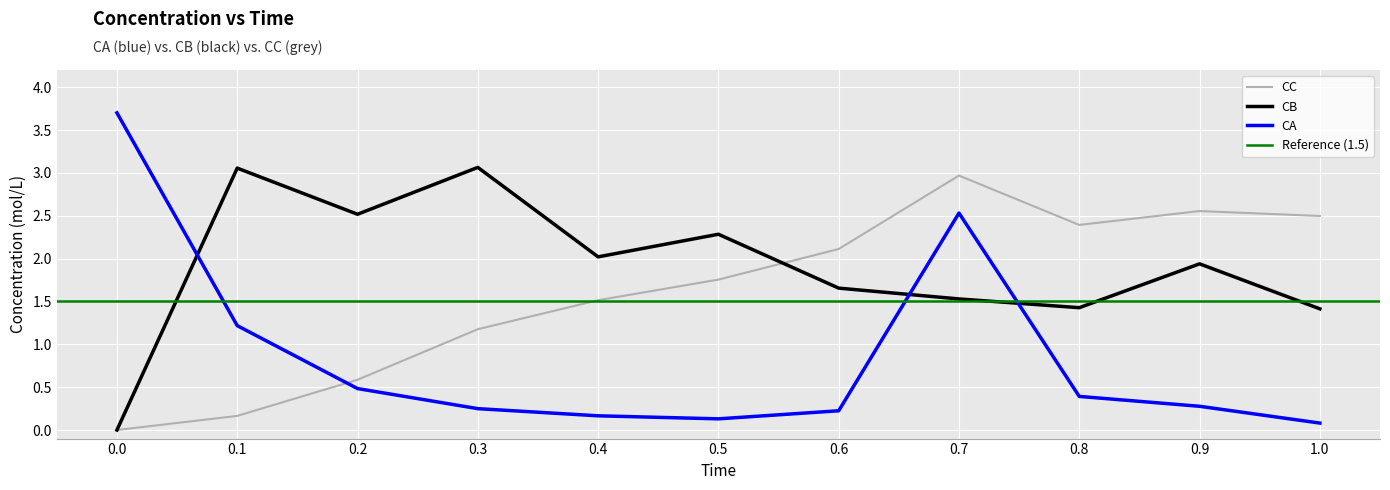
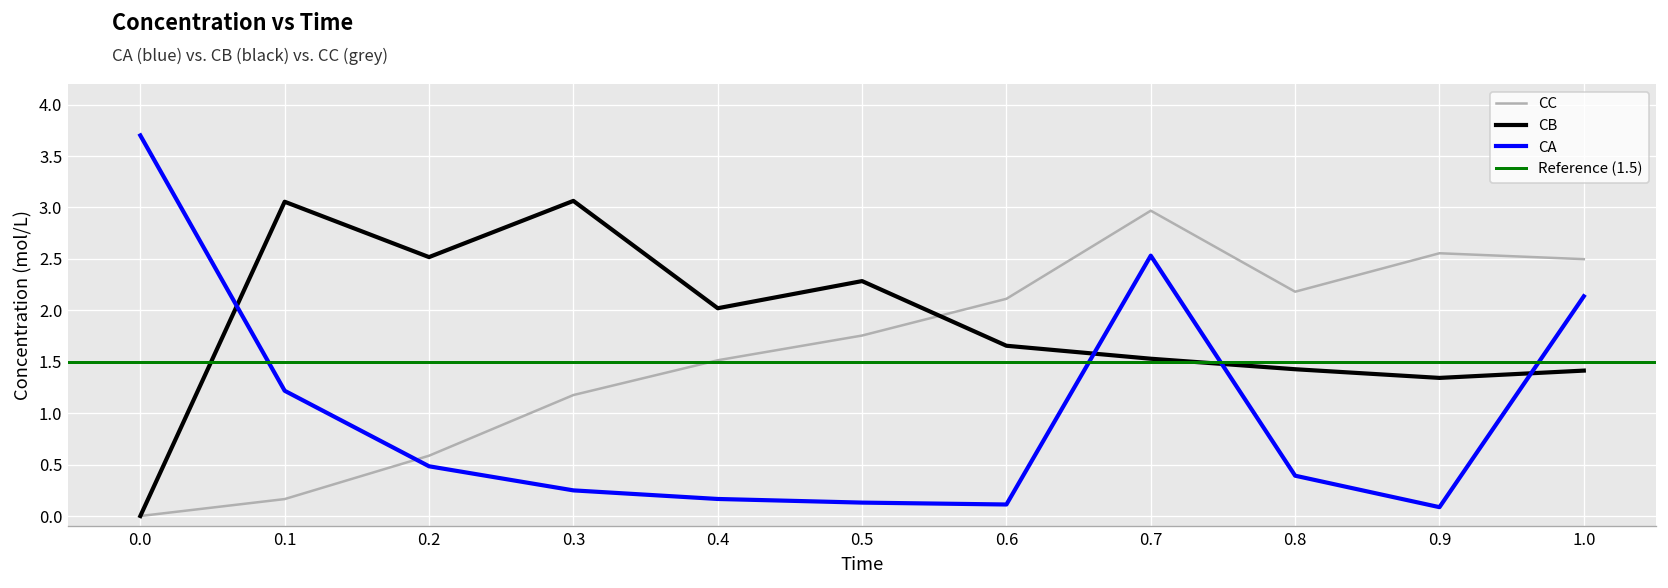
  {
    "CC": {
      "0.1": 0.2,
      "0.2": 0.6,
      "0.3": 1.2,
      "0.4": 1.5,
      "0.5": 1.8,
      "0.6": 2.1,
      "0.7": 3.0,
-     "0.8": 2.4,
+     "0.8": 2.2,
      "0.9": 2.6,
      "1.0": 2.5
    },
    "CB": {
      "0.1": 3.1,
      "0.2": 2.5,
      "0.3": 3.1,
      "0.4": 2.0,
      "0.5": 2.3,
      "0.6": 1.7,
      "0.7": 1.5,
      "0.8": 1.4,
-     "0.9": 1.9,
+     "0.9": 1.3,
      "1.0": 1.4
    },
    "CA": {
      "0.0": 3.7,
      "0.1": 1.2,
      "0.2": 0.5,
      "0.3": 0.2,
      "0.4": 0.2,
      "0.5": 0.1,
-     "0.6": 0.2,
+     "0.6": 0.1,
      "0.7": 2.5,
      "0.8": 0.4,
-     "0.9": 0.3,
-     "1.0": 0.1
+     "0.9": 0.1,
+     "1.0": 2.1
    }
  }
